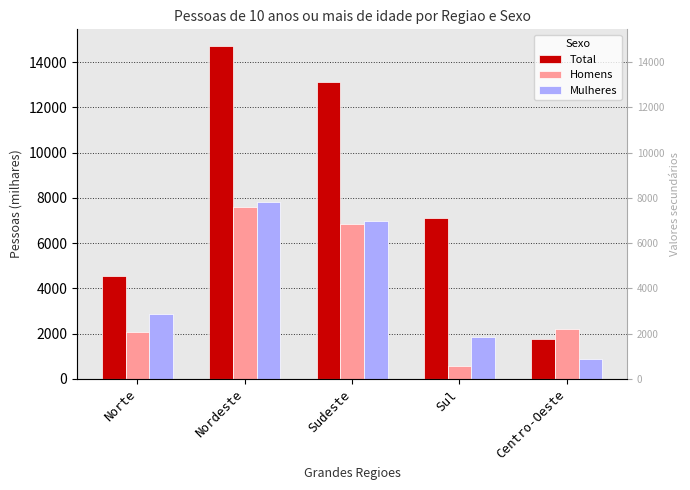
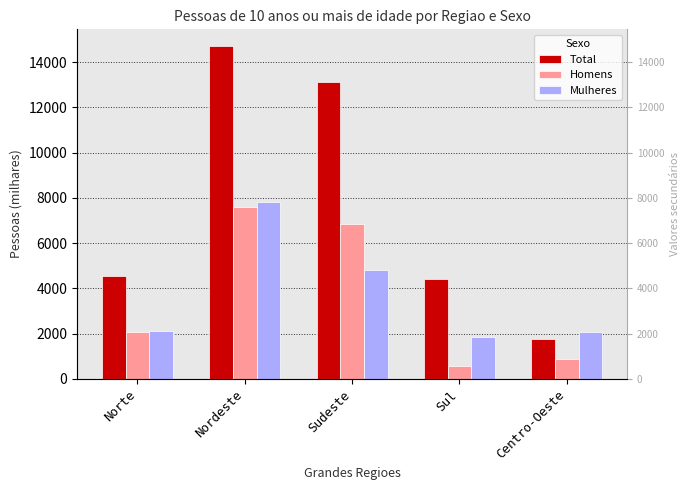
  {
    "Total": {
      "Norte": 4600,
      "Nordeste": 14700,
      "Sudeste": 13100,
-     "Sul": 7100,
+     "Sul": 4400,
      "Centro-Oeste": 1700
    },
    "Homens": {
      "Norte": 2100,
      "Nordeste": 7600,
      "Sudeste": 6800,
      "Sul": 600,
-     "Centro-Oeste": 2200
+     "Centro-Oeste": 900
    },
    "Mulheres": {
-     "Norte": 2900,
+     "Norte": 2100,
      "Nordeste": 7800,
-     "Sudeste": 7000,
+     "Sudeste": 4800,
      "Sul": 1900,
-     "Centro-Oeste": 900
+     "Centro-Oeste": 2100
    }
  }
